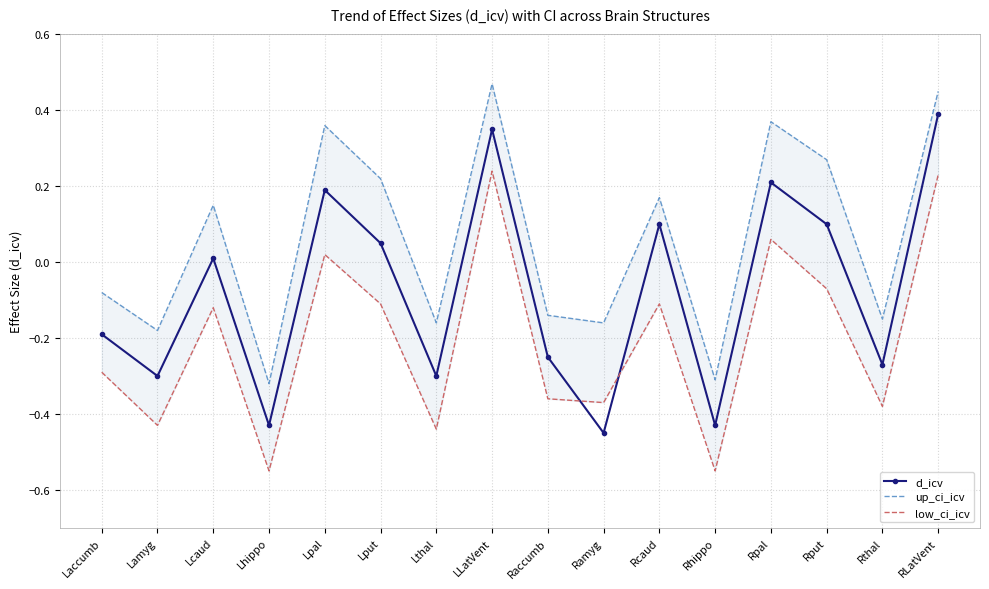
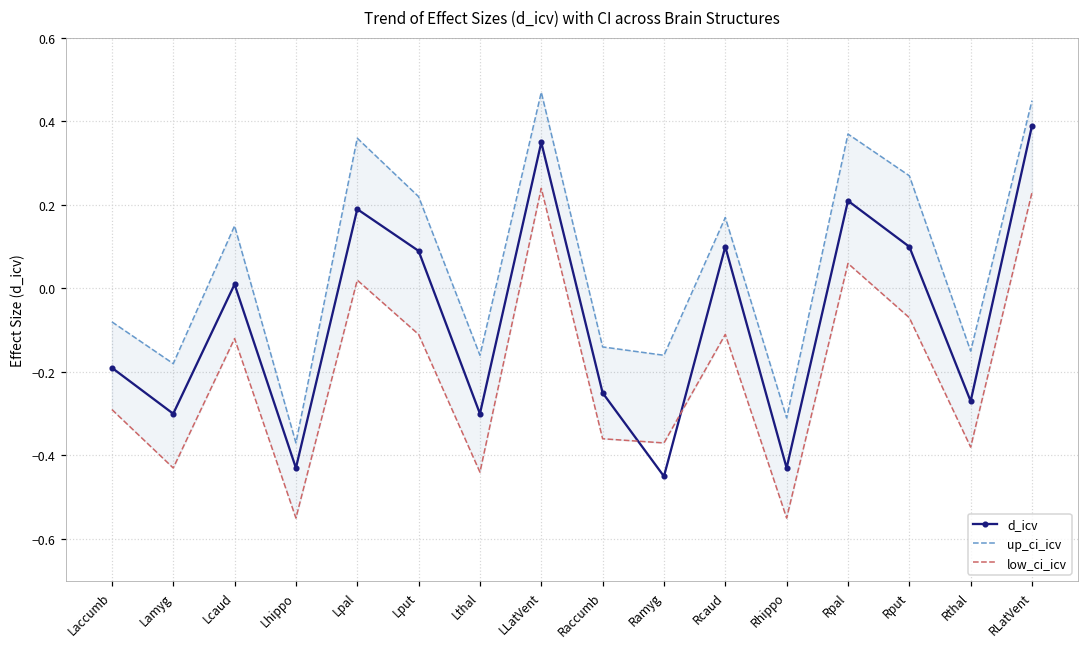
  {
    "d_icv": {
      "Laccumb": -0.19,
      "Lamyg": -0.30,
      "Lcaud": 0.01,
      "Lhippo": -0.43,
      "Lpal": 0.19,
-     "Lput": 0.05,
+     "Lput": 0.09,
      "Lthal": -0.30,
      "LLatVent": 0.35,
      "Raccumb": -0.25,
      "Ramyg": -0.45,
      "Rcaud": 0.10,
      "Rhippo": -0.43,
      "Rpal": 0.21,
      "Rput": 0.10,
      "Rthal": -0.27,
      "RLatVent": 0.39
    },
    "up_ci_icv": {
      "Laccumb": -0.08,
      "Lamyg": -0.18,
      "Lcaud": 0.15,
-     "Lhippo": -0.32,
+     "Lhippo": -0.37,
      "Lpal": 0.36,
      "Lput": 0.22,
      "Lthal": -0.16,
      "LLatVent": 0.47,
      "Raccumb": -0.14,
      "Ramyg": -0.16,
      "Rcaud": 0.17,
      "Rhippo": -0.31,
      "Rpal": 0.37,
      "Rput": 0.27,
      "Rthal": -0.15,
      "RLatVent": 0.45
    },
    "low_ci_icv": {
      "Laccumb": -0.29,
      "Lamyg": -0.43,
      "Lcaud": -0.12,
      "Lhippo": -0.55,
      "Lpal": 0.02,
      "Lput": -0.11,
      "Lthal": -0.44,
      "LLatVent": 0.24,
      "Raccumb": -0.36,
      "Ramyg": -0.37,
      "Rcaud": -0.11,
      "Rhippo": -0.55,
      "Rpal": 0.06,
      "Rput": -0.07,
      "Rthal": -0.38,
      "RLatVent": 0.23
    }
  }
